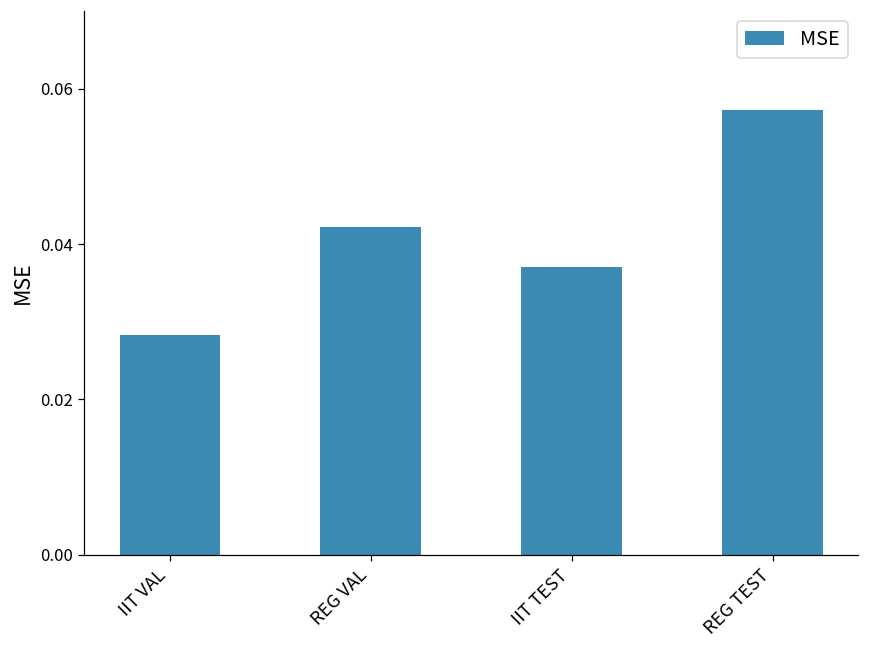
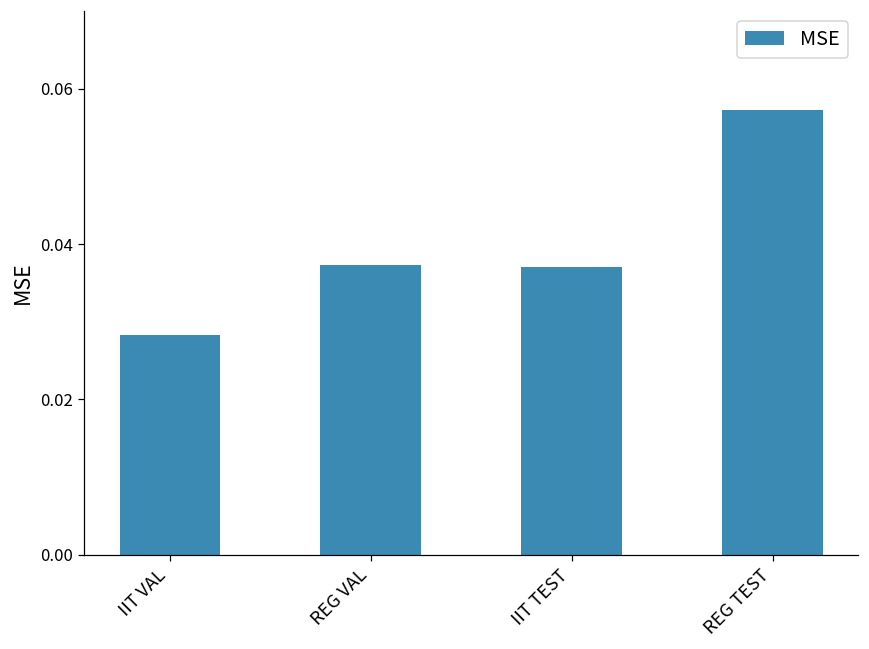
  {
    "IIT VAL": 0.028,
-   "REG VAL": 0.042,
+   "REG VAL": 0.037,
    "IIT TEST": 0.037,
    "REG TEST": 0.057
  }
